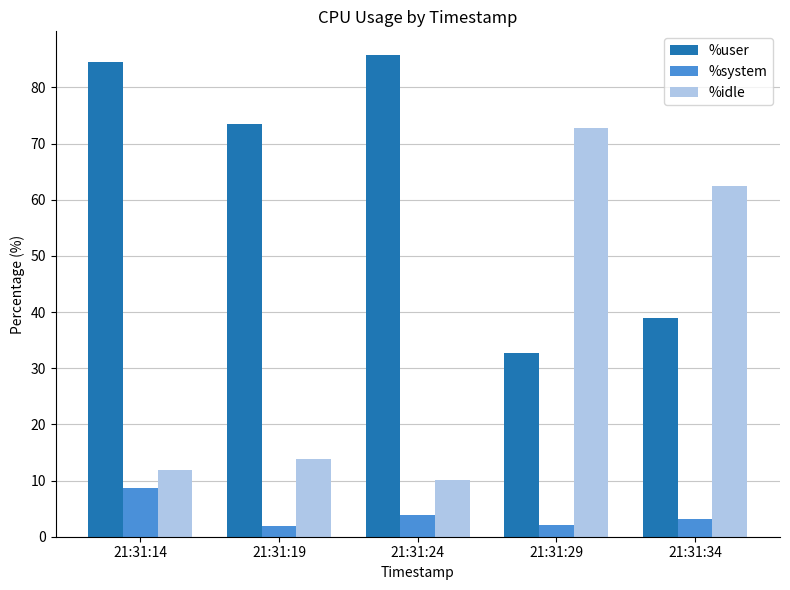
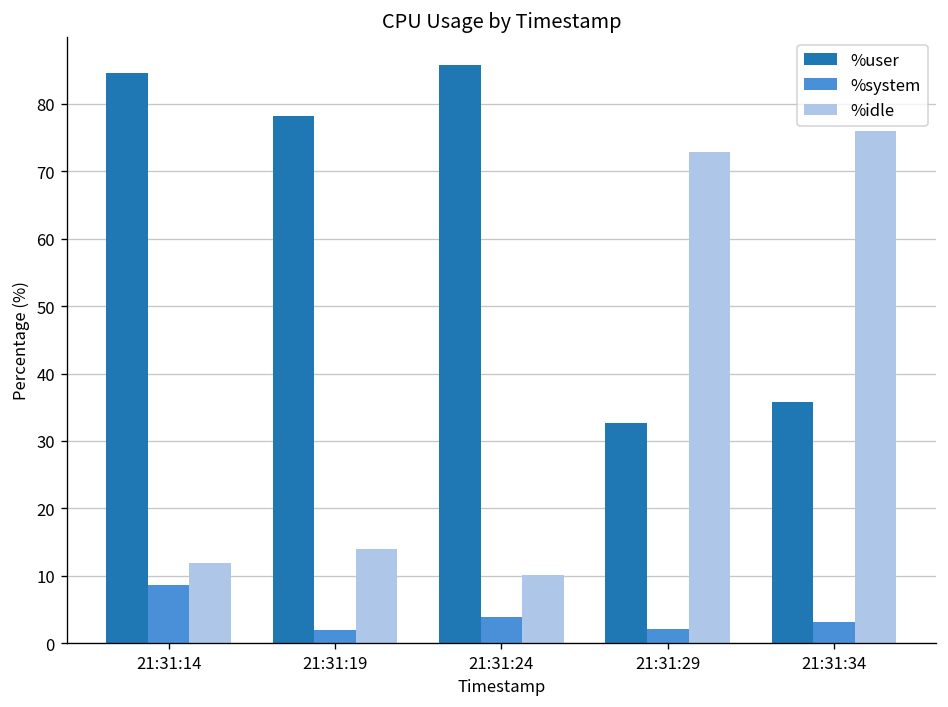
  {
    "%user": {
      "21:31:14": 85,
-     "21:31:19": 73,
+     "21:31:19": 78,
      "21:31:24": 86,
      "21:31:29": 33,
-     "21:31:34": 39
+     "21:31:34": 36
    },
    "%system": {
      "21:31:14": 9,
      "21:31:19": 2,
      "21:31:24": 4,
      "21:31:29": 2,
      "21:31:34": 3
    },
    "%idle": {
      "21:31:14": 12,
      "21:31:19": 14,
      "21:31:24": 10,
      "21:31:29": 73,
-     "21:31:34": 63
+     "21:31:34": 76
    }
  }
